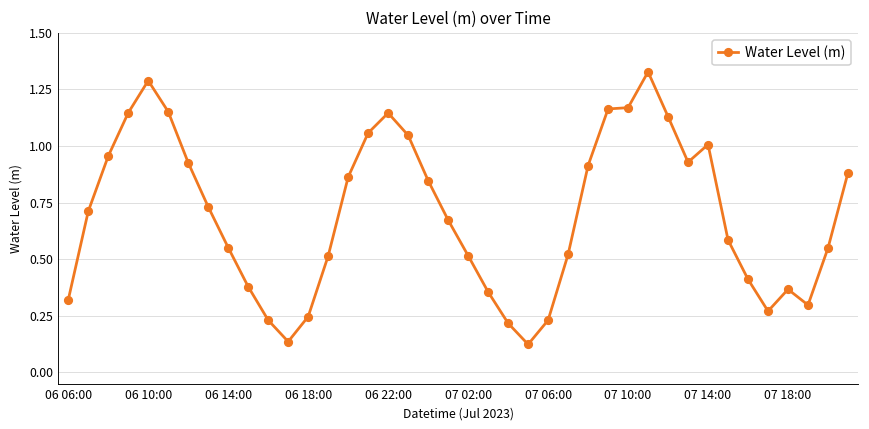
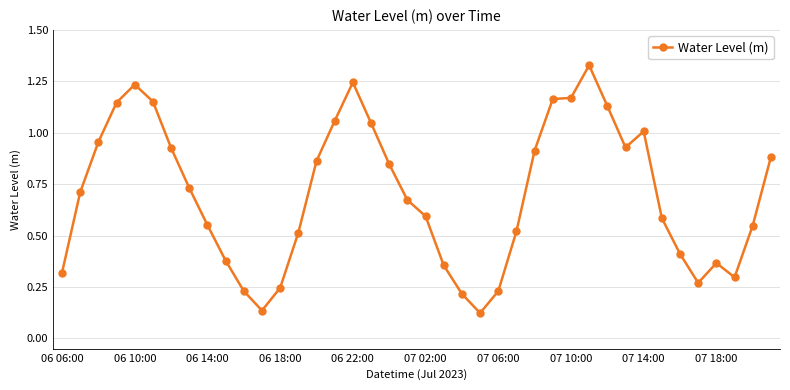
  {
    "06 06:00": 0.32,
-   "06 10:00": 1.29,
+   "06 10:00": 1.23,
    "06 14:00": 0.55,
    "06 18:00": 0.25,
-   "06 22:00": 1.15,
-   "07 02:00": 0.52,
+   "06 22:00": 1.24,
+   "07 02:00": 0.59,
    "07 06:00": 0.23,
    "07 10:00": 1.17,
    "07 14:00": 1.01,
    "07 18:00": 0.37
  }
